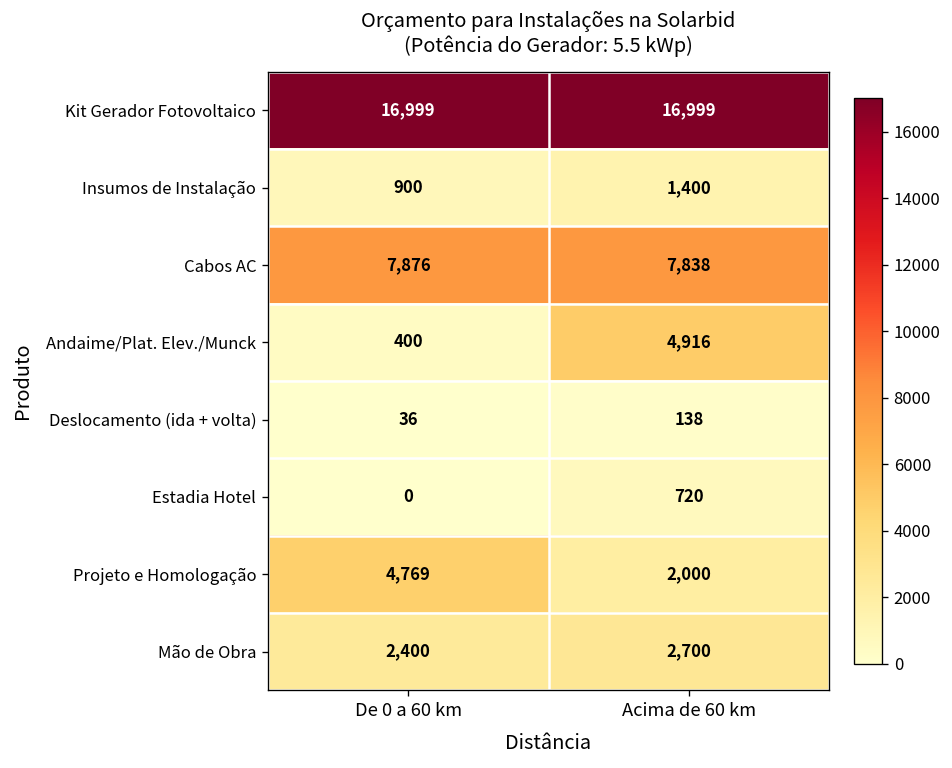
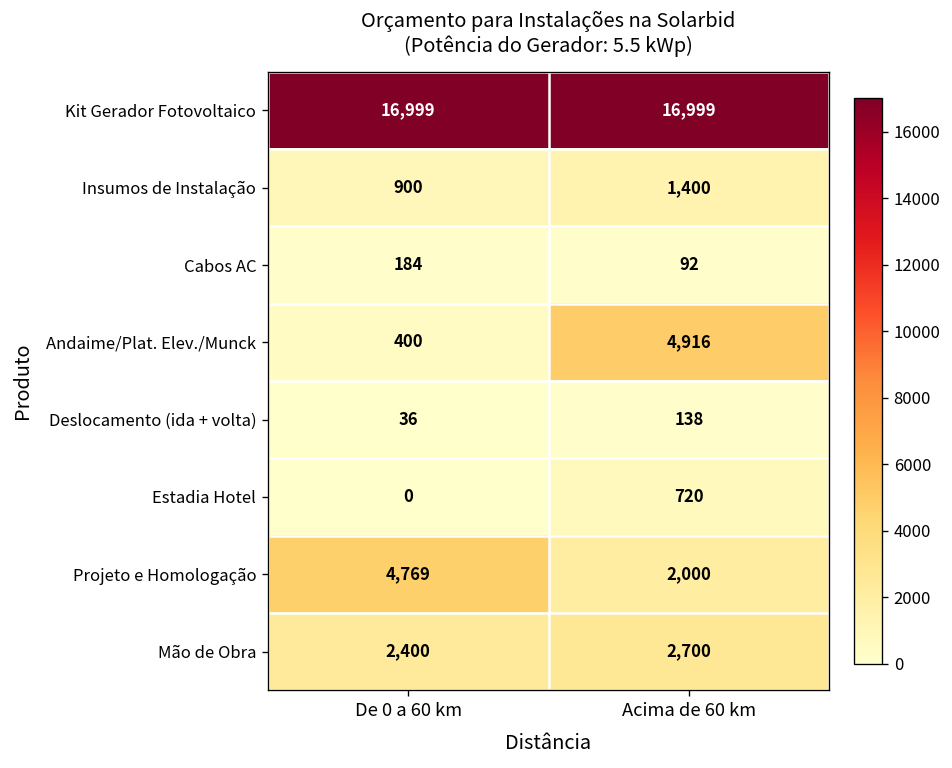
  {
    "Kit Gerador Fotovoltaico": {
      "De 0 a 60 km": "16,999",
      "Acima de 60 km": "16,999"
    },
    "Insumos de Instalação": {
      "De 0 a 60 km": "900",
      "Acima de 60 km": "1,400"
    },
    "Cabos AC": {
-     "De 0 a 60 km": "7,876",
-     "Acima de 60 km": "7,838"
+     "De 0 a 60 km": "184",
+     "Acima de 60 km": "92"
    },
    "Andaime/Plat. Elev./Munck": {
      "De 0 a 60 km": "400",
      "Acima de 60 km": "4,916"
    },
    "Deslocamento (ida + volta)": {
      "De 0 a 60 km": "36",
      "Acima de 60 km": "138"
    },
    "Estadia Hotel": {
      "De 0 a 60 km": "0",
      "Acima de 60 km": "720"
    },
    "Projeto e Homologação": {
      "De 0 a 60 km": "4,769",
      "Acima de 60 km": "2,000"
    },
    "Mão de Obra": {
      "De 0 a 60 km": "2,400",
      "Acima de 60 km": "2,700"
    }
  }
